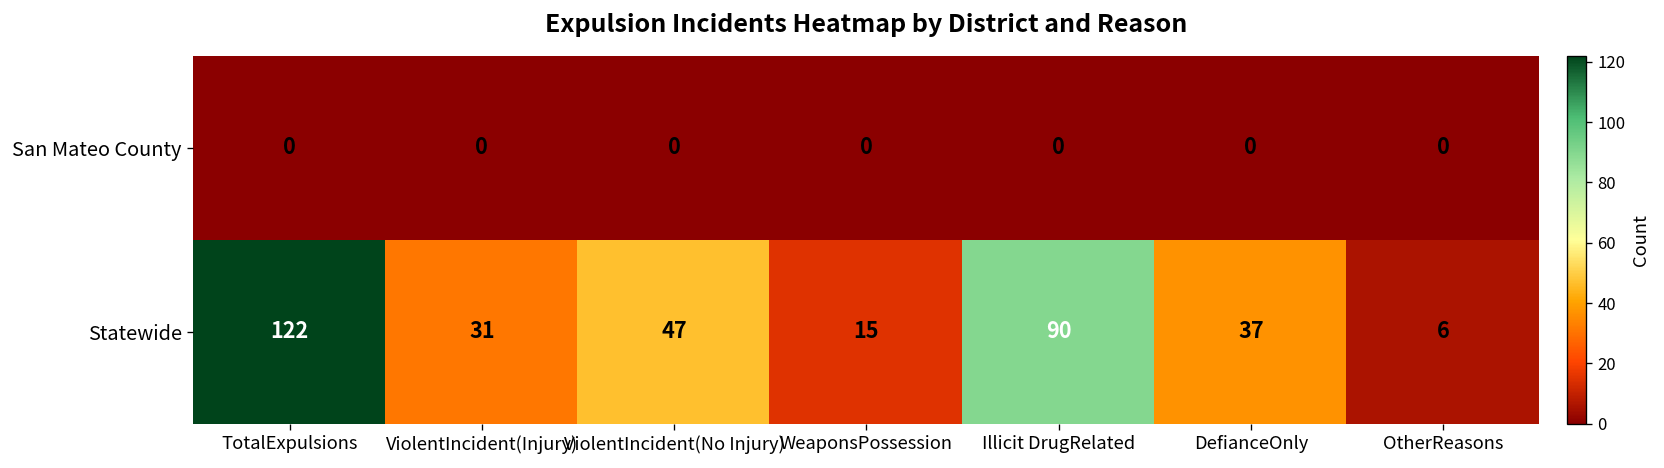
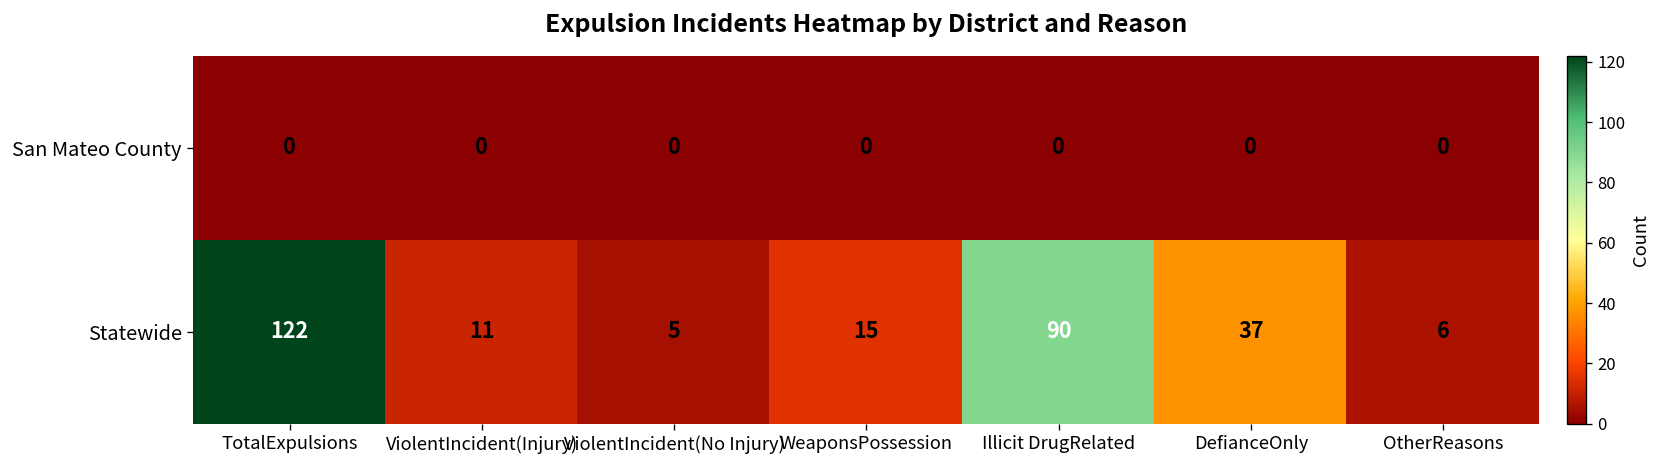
  {
    "San Mateo County": {
      "TotalExpulsions": 0,
      "ViolentIncident(Injury)": 0,
      "ViolentIncident(No Injury)": 0,
      "WeaponsPossession": 0,
      "Illicit DrugRelated": 0,
      "DefianceOnly": 0,
      "OtherReasons": 0
    },
    "Statewide": {
      "TotalExpulsions": 122,
-     "ViolentIncident(Injury)": 31,
-     "ViolentIncident(No Injury)": 47,
+     "ViolentIncident(Injury)": 11,
+     "ViolentIncident(No Injury)": 5,
      "WeaponsPossession": 15,
      "Illicit DrugRelated": 90,
      "DefianceOnly": 37,
      "OtherReasons": 6
    }
  }
